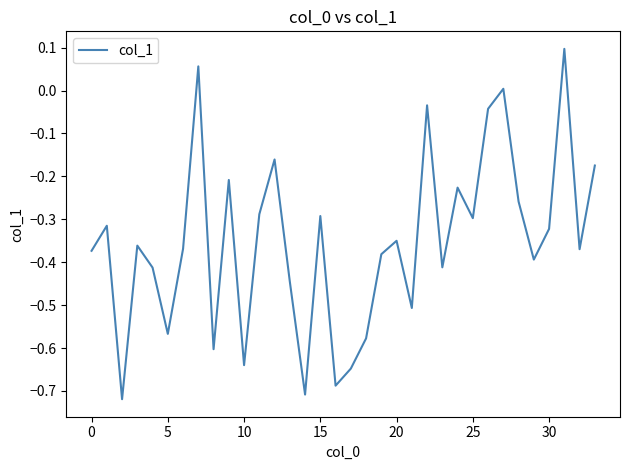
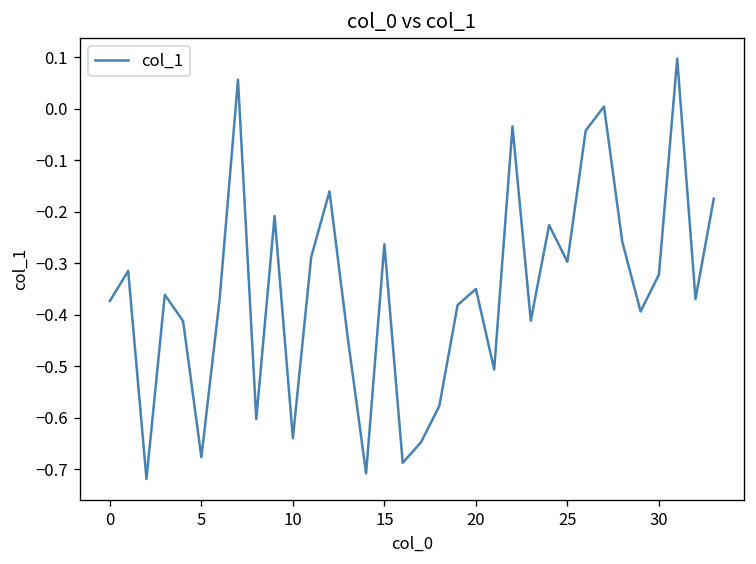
  {
    "0": -0.37,
-   "5": -0.57,
+   "5": -0.68,
    "10": -0.64,
-   "15": -0.29,
+   "15": -0.26,
    "20": -0.35,
    "25": -0.30,
    "30": -0.32
  }
